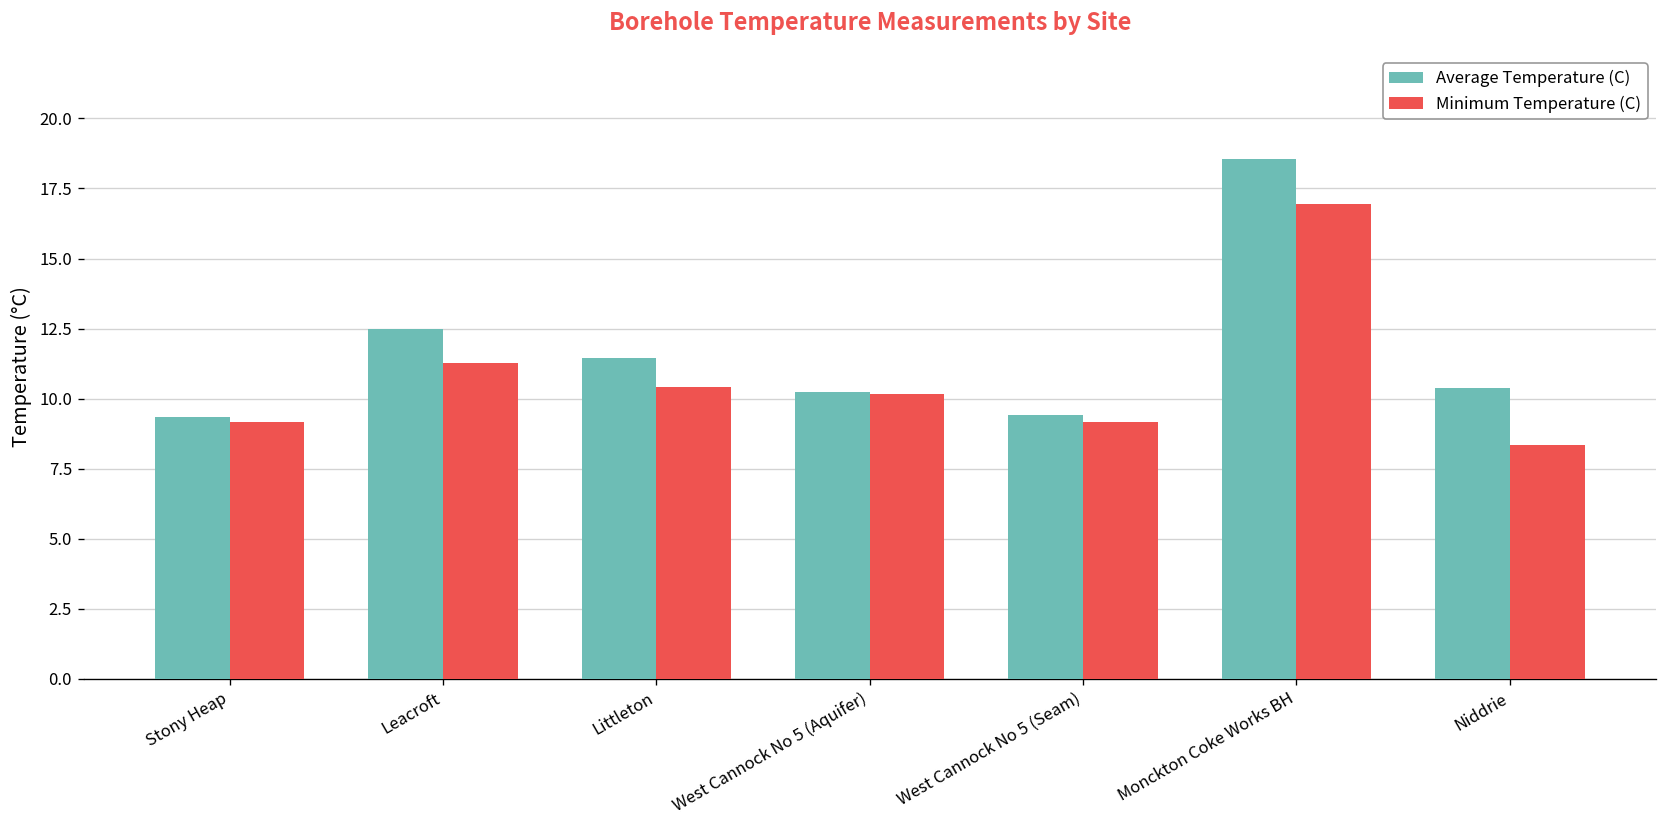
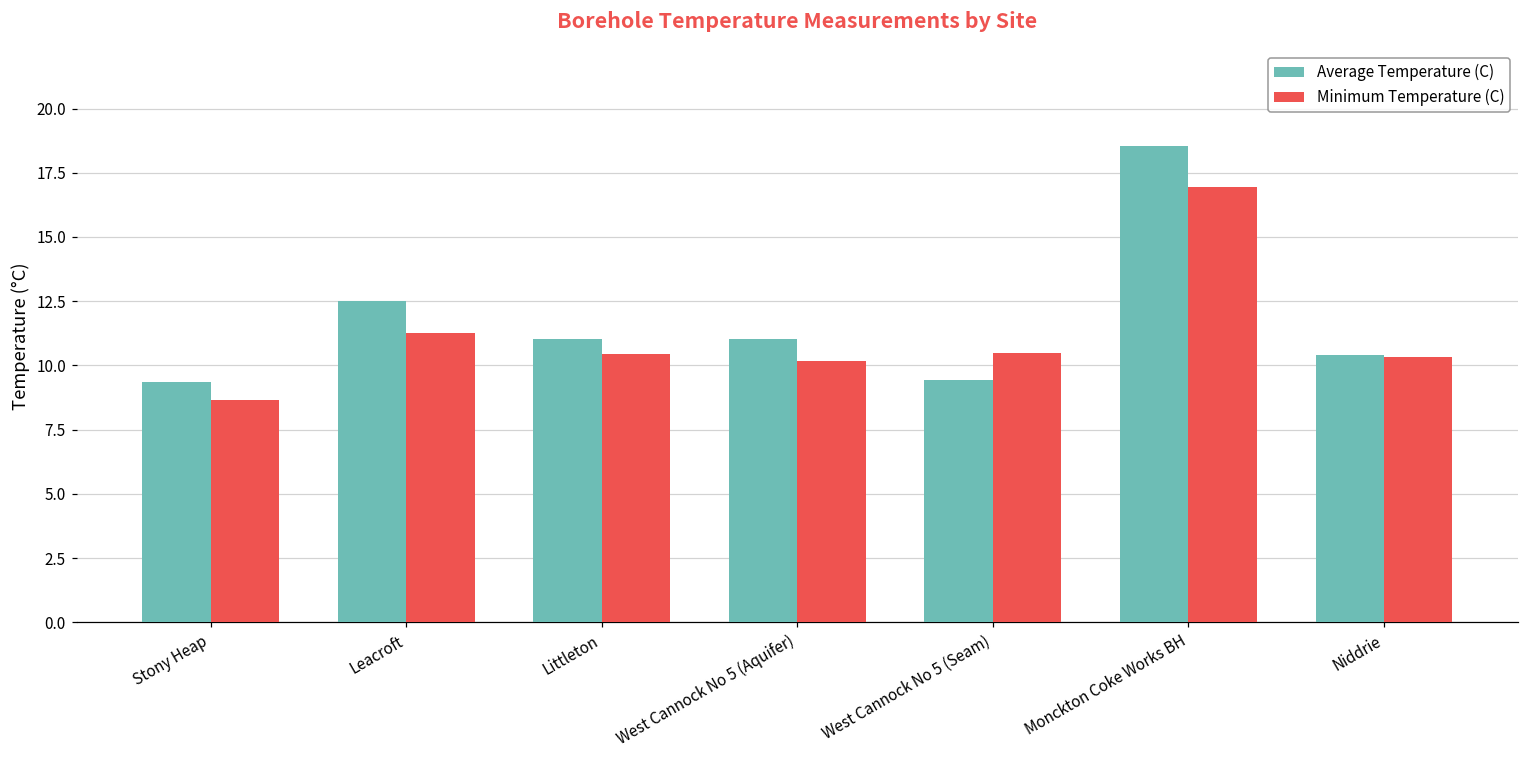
  {
    "Average Temperature (C)": {
      "Stony Heap": 9.3,
      "Leacroft": 12.5,
-     "Littleton": 11.5,
-     "West Cannock No 5 (Aquifer)": 10.2,
+     "Littleton": 11.0,
+     "West Cannock No 5 (Aquifer)": 11.0,
      "West Cannock No 5 (Seam)": 9.4,
      "Monckton Coke Works BH": 18.6,
      "Niddrie": 10.4
    },
    "Minimum Temperature (C)": {
-     "Stony Heap": 9.2,
+     "Stony Heap": 8.7,
      "Leacroft": 11.3,
      "Littleton": 10.4,
      "West Cannock No 5 (Aquifer)": 10.2,
-     "West Cannock No 5 (Seam)": 9.2,
+     "West Cannock No 5 (Seam)": 10.5,
      "Monckton Coke Works BH": 17.0,
-     "Niddrie": 8.4
+     "Niddrie": 10.3
    }
  }
